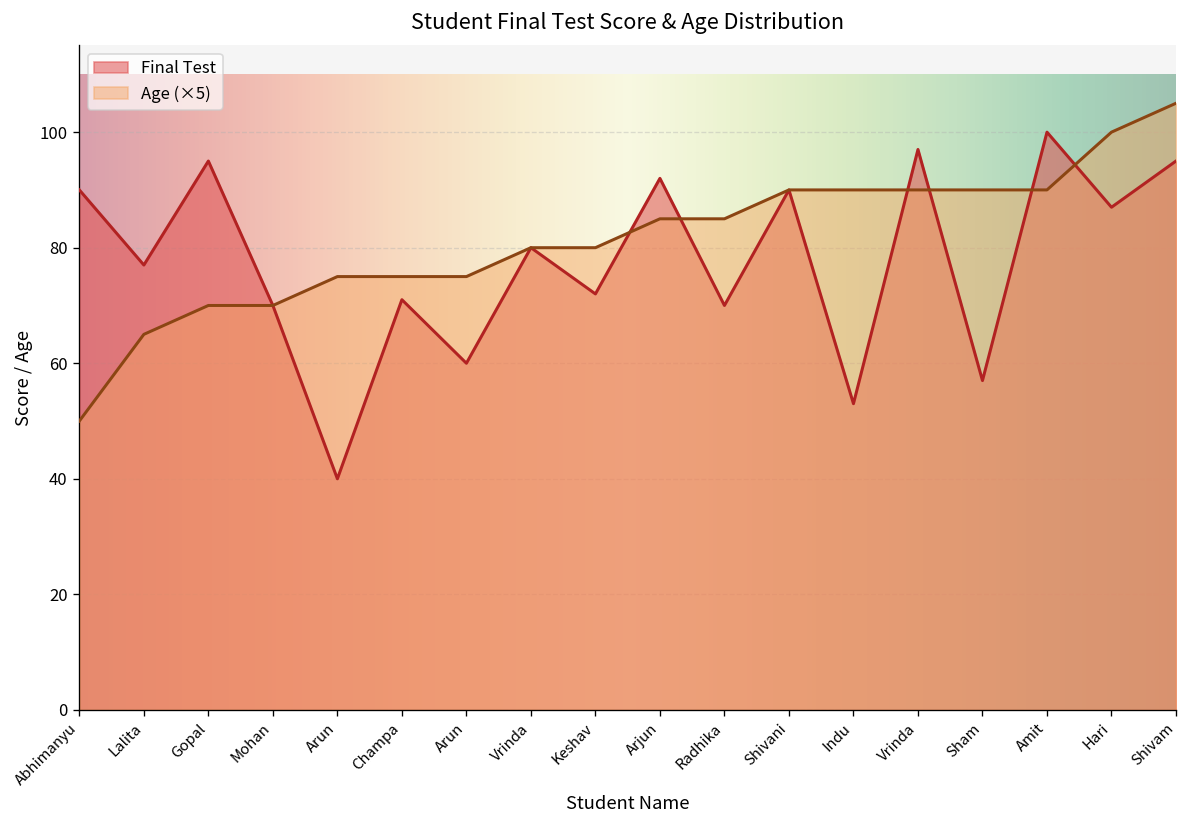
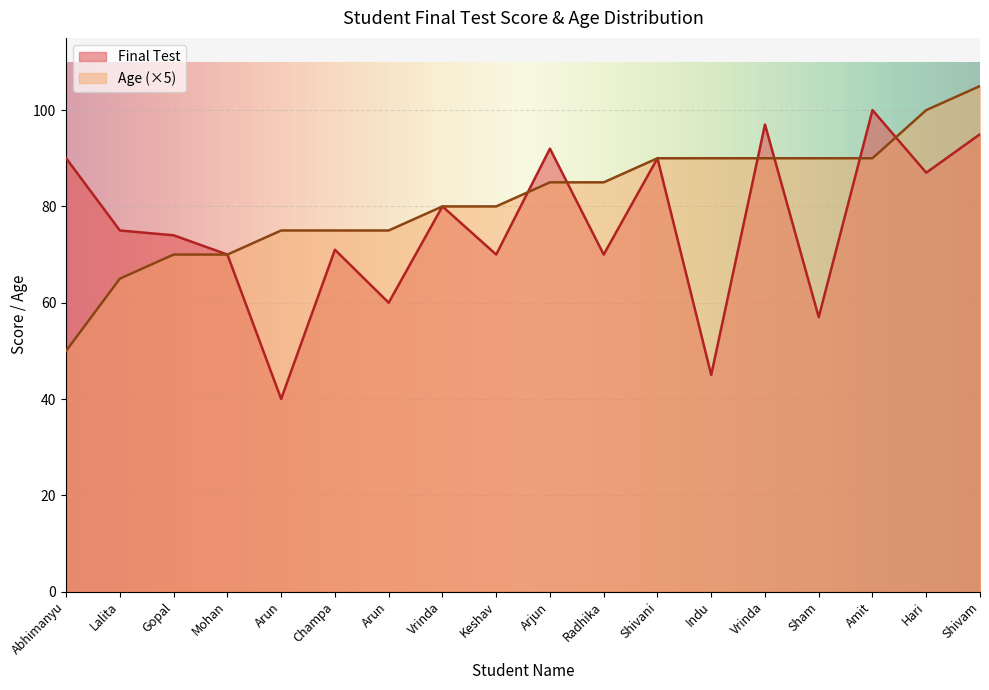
  {
    "Final Test": {
      "Abhimanyu": 90,
-     "Lalita": 77,
-     "Gopal": 95,
+     "Lalita": 75,
+     "Gopal": 74,
      "Champa": 71,
-     "Keshav": 72,
+     "Keshav": 70,
      "Arjun": 92,
      "Radhika": 70,
-     "Indu": 53,
+     "Indu": 45,
      "Sham": 57,
      "Amit": 100,
      "Hari": 87,
      "Shivam": 95
    },
    "Age (×5)": {
      "Abhimanyu": 50,
      "Lalita": 65,
      "Gopal": 70,
      "Champa": 75,
      "Keshav": 80,
      "Arjun": 85,
      "Radhika": 85,
      "Indu": 90,
      "Sham": 90,
      "Amit": 90,
      "Hari": 100,
      "Shivam": 105
    }
  }
